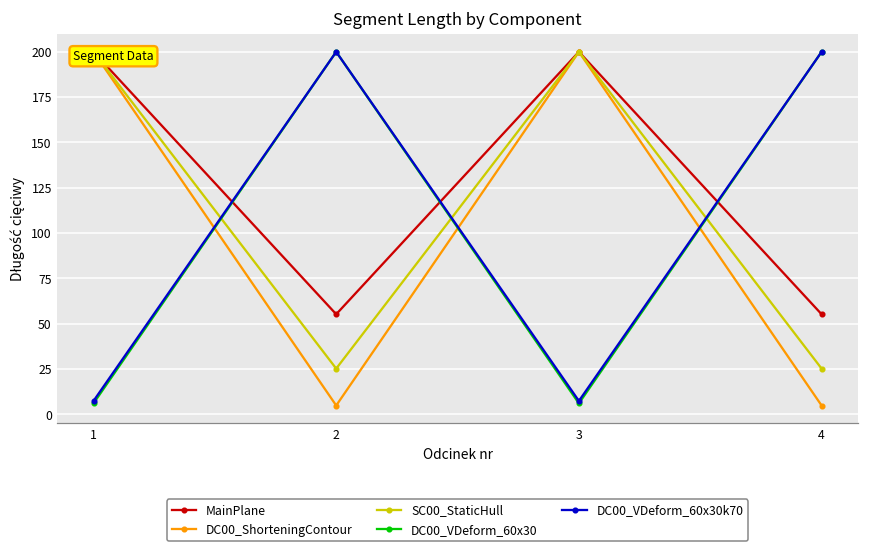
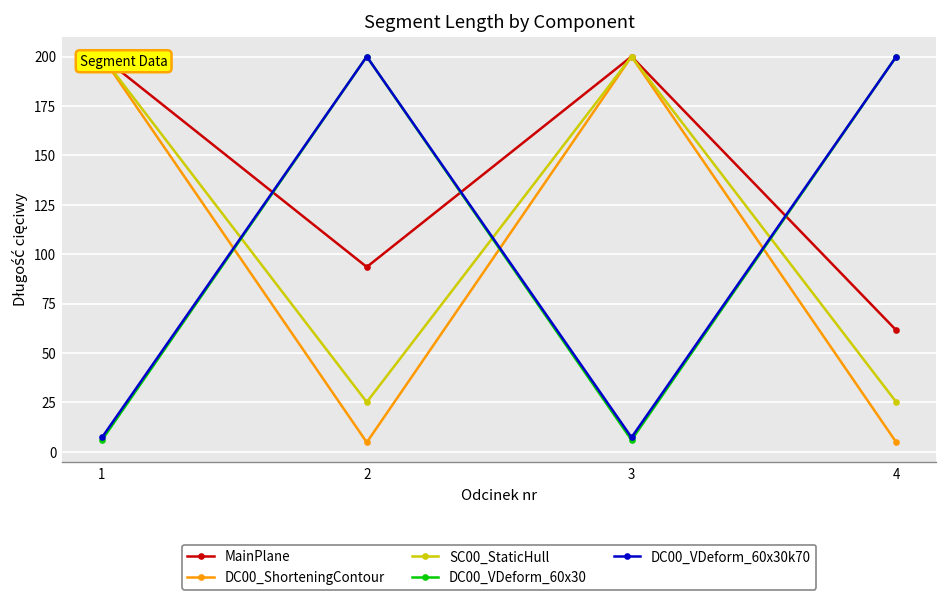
  {
    "MainPlane": {
-     "2": 55,
-     "4": 55
+     "2": 94,
+     "4": 62
    },
    "DC00_ShorteningContour": {
      "2": 5,
      "4": 5
    },
    "SC00_StaticHull": {
      "2": 25,
      "4": 25
    }
  }
